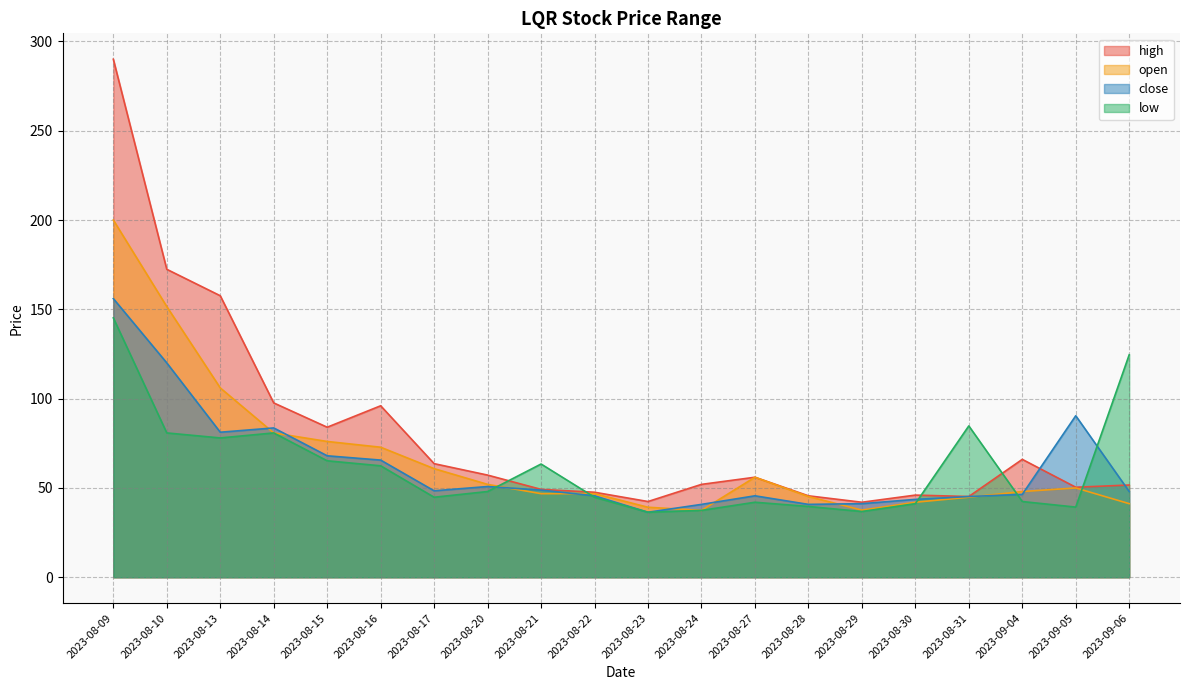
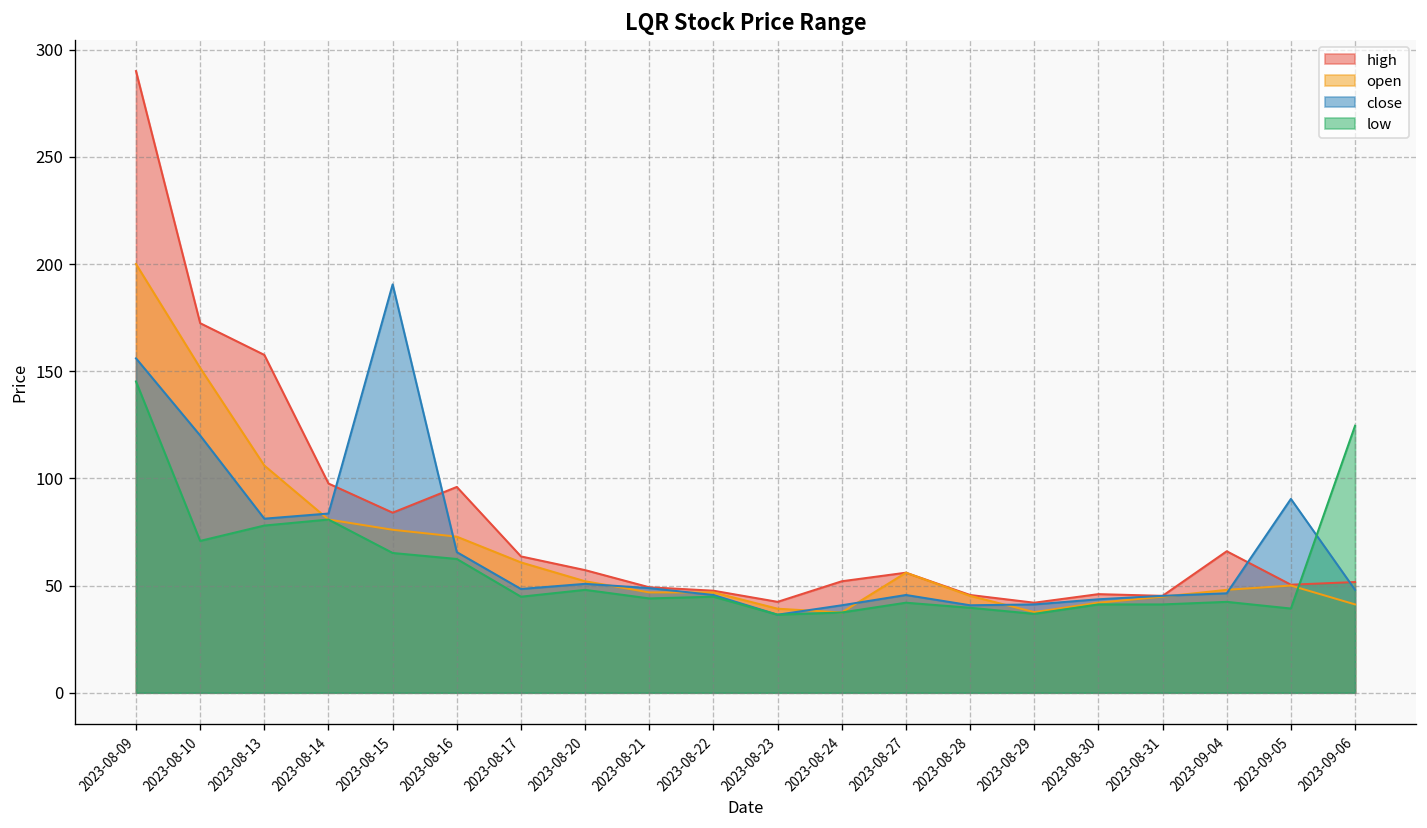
  {
    "high": {
      "2023-08-09": 290,
      "2023-08-10": 172,
      "2023-08-13": 158,
      "2023-08-14": 98,
      "2023-08-15": 84,
      "2023-08-16": 96,
      "2023-08-17": 64,
      "2023-08-20": 57,
      "2023-08-23": 42,
      "2023-08-24": 52,
      "2023-08-30": 46,
      "2023-09-04": 66,
      "2023-09-06": 52
    },
    "open": {
      "2023-08-09": 200,
      "2023-08-10": 152,
      "2023-08-13": 106,
      "2023-08-15": 76,
      "2023-08-16": 73,
      "2023-08-17": 61,
      "2023-08-21": 47,
      "2023-08-23": 39,
      "2023-09-04": 48,
      "2023-09-06": 41
    },
    "close": {
      "2023-08-09": 156,
      "2023-08-10": 120,
      "2023-08-13": 81,
      "2023-08-14": 84,
-     "2023-08-15": 68,
+     "2023-08-15": 191,
      "2023-08-16": 66,
      "2023-08-17": 48,
      "2023-08-24": 41,
      "2023-08-27": 46,
      "2023-08-30": 44,
      "2023-09-04": 46,
      "2023-09-05": 90,
      "2023-09-06": 48
    },
    "low": {
      "2023-08-09": 145,
-     "2023-08-10": 81,
+     "2023-08-10": 71,
      "2023-08-13": 78,
      "2023-08-15": 65,
      "2023-08-16": 62,
      "2023-08-17": 45,
      "2023-08-20": 48,
-     "2023-08-21": 63,
+     "2023-08-21": 44,
      "2023-08-27": 42,
-     "2023-08-31": 85,
+     "2023-08-31": 41,
      "2023-09-04": 42,
      "2023-09-05": 39,
      "2023-09-06": 125
    }
  }
